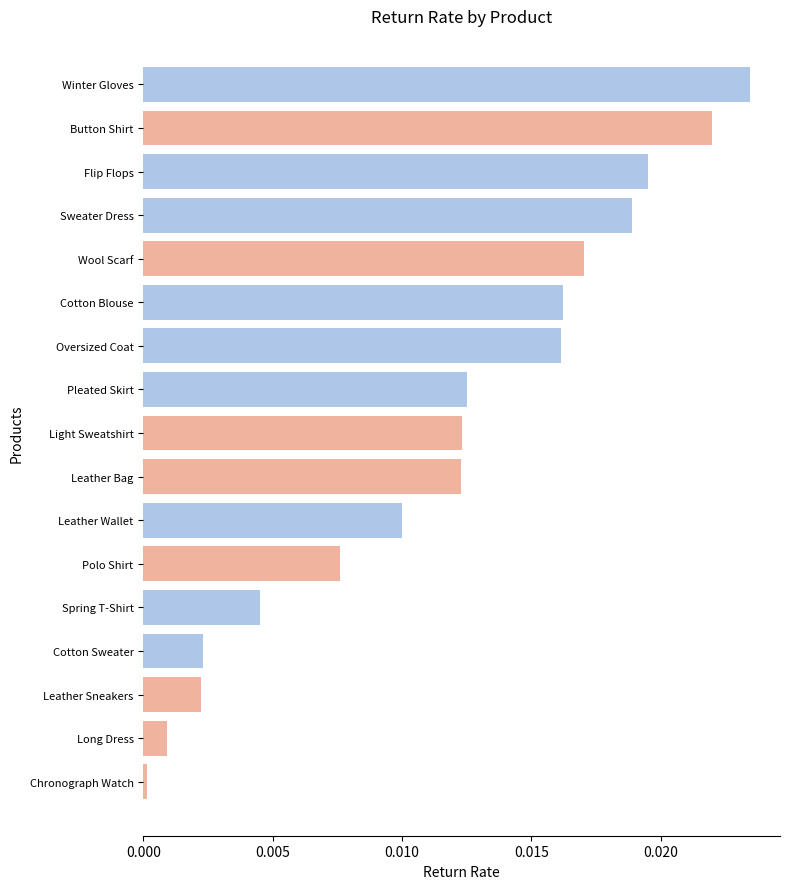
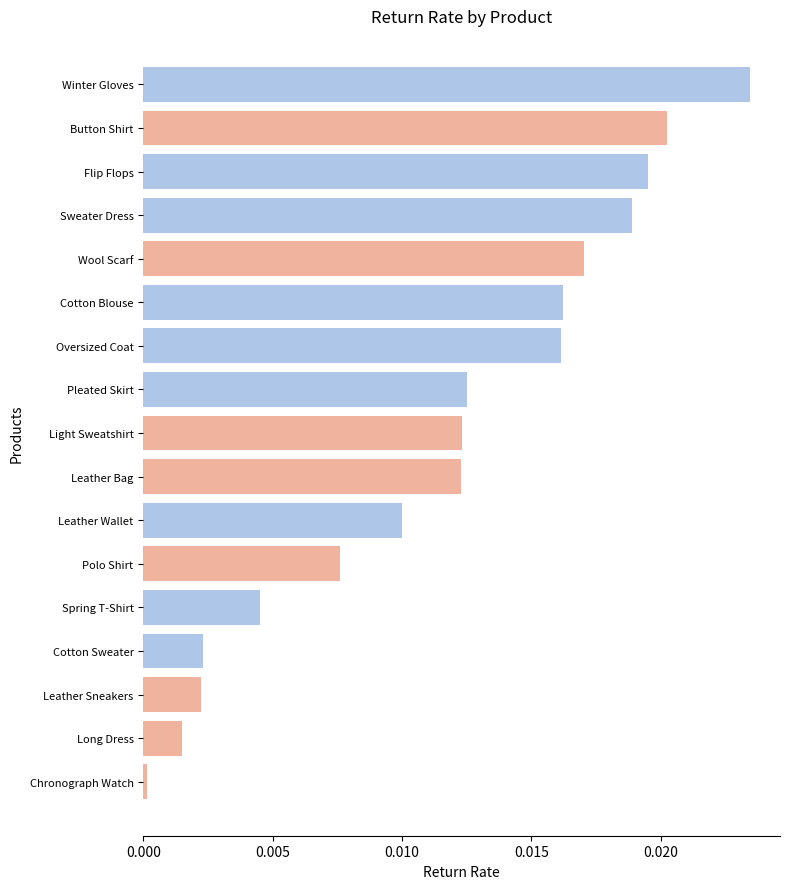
  {
    "Winter Gloves": 0.0234,
-   "Button Shirt": 0.0220,
+   "Button Shirt": 0.0202,
    "Flip Flops": 0.0195,
    "Sweater Dress": 0.0189,
    "Wool Scarf": 0.0170,
    "Cotton Blouse": 0.0162,
    "Oversized Coat": 0.0161,
    "Pleated Skirt": 0.0125,
    "Light Sweatshirt": 0.0123,
    "Leather Bag": 0.0123,
    "Leather Wallet": 0.0100,
    "Polo Shirt": 0.0076,
    "Spring T-Shirt": 0.0045,
    "Cotton Sweater": 0.0023,
    "Leather Sneakers": 0.0023,
-   "Long Dress": 0.0009,
+   "Long Dress": 0.0015,
    "Chronograph Watch": 0.0001
  }
